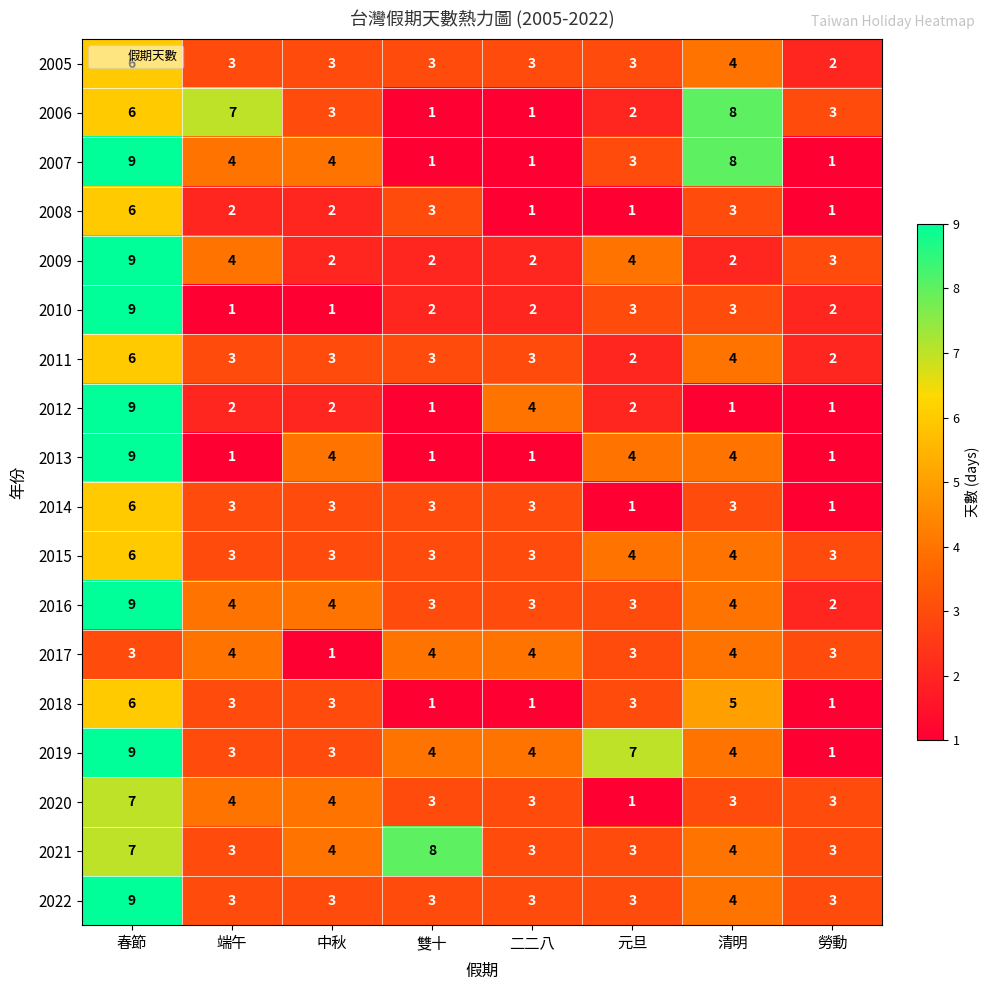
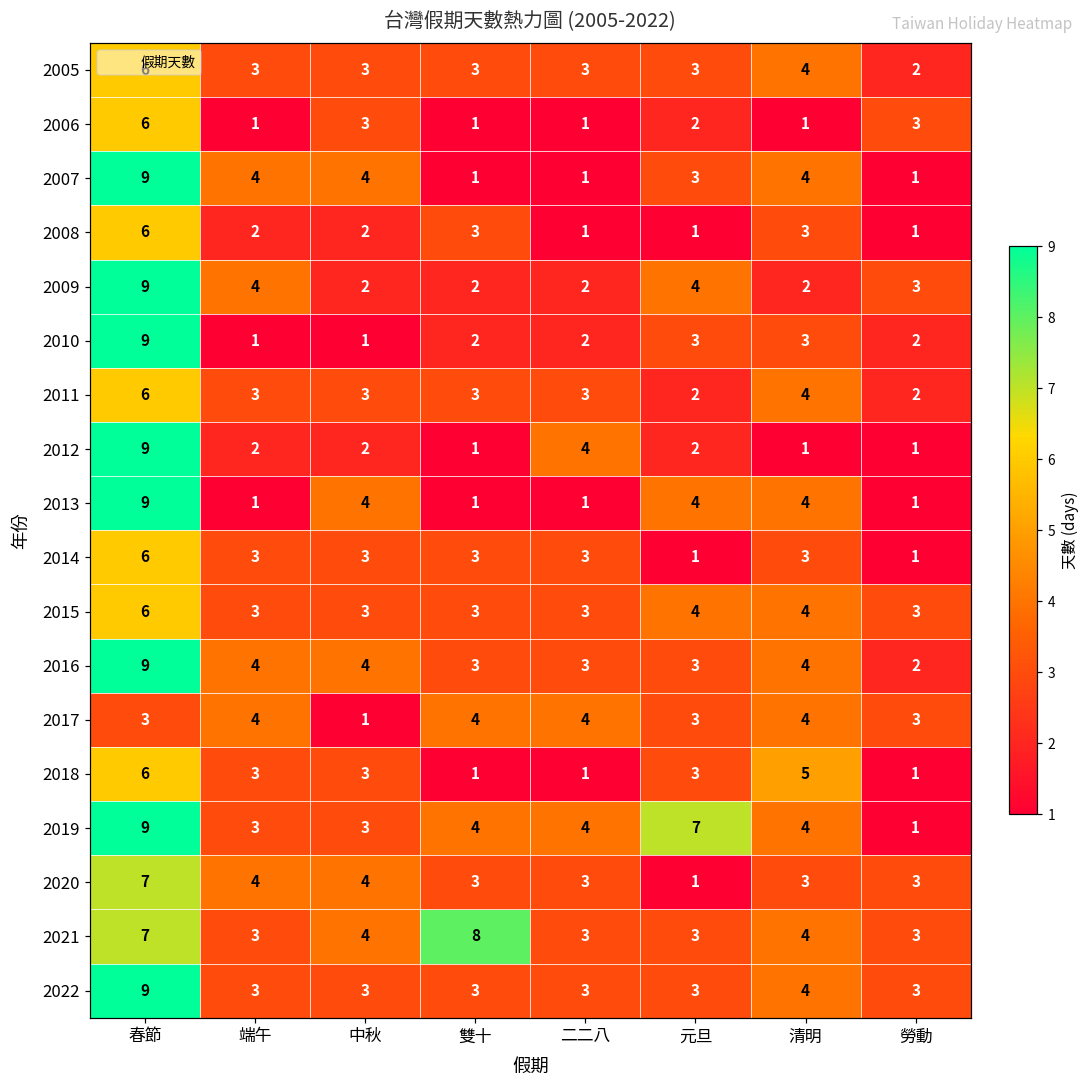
  {
    "2005": {
      "端午": 3,
      "中秋": 3,
      "雙十": 3,
      "二二八": 3,
      "元旦": 3,
      "清明": 4,
      "勞動": 2
    },
    "2006": {
      "春節": 6,
-     "端午": 7,
+     "端午": 1,
      "中秋": 3,
      "雙十": 1,
      "二二八": 1,
      "元旦": 2,
-     "清明": 8,
+     "清明": 1,
      "勞動": 3
    },
    "2007": {
      "春節": 9,
      "端午": 4,
      "中秋": 4,
      "雙十": 1,
      "二二八": 1,
      "元旦": 3,
-     "清明": 8,
+     "清明": 4,
      "勞動": 1
    },
    "2008": {
      "春節": 6,
      "端午": 2,
      "中秋": 2,
      "雙十": 3,
      "二二八": 1,
      "元旦": 1,
      "清明": 3,
      "勞動": 1
    },
    "2009": {
      "春節": 9,
      "端午": 4,
      "中秋": 2,
      "雙十": 2,
      "二二八": 2,
      "元旦": 4,
      "清明": 2,
      "勞動": 3
    },
    "2010": {
      "春節": 9,
      "端午": 1,
      "中秋": 1,
      "雙十": 2,
      "二二八": 2,
      "元旦": 3,
      "清明": 3,
      "勞動": 2
    },
    "2011": {
      "春節": 6,
      "端午": 3,
      "中秋": 3,
      "雙十": 3,
      "二二八": 3,
      "元旦": 2,
      "清明": 4,
      "勞動": 2
    },
    "2012": {
      "春節": 9,
      "端午": 2,
      "中秋": 2,
      "雙十": 1,
      "二二八": 4,
      "元旦": 2,
      "清明": 1,
      "勞動": 1
    },
    "2013": {
      "春節": 9,
      "端午": 1,
      "中秋": 4,
      "雙十": 1,
      "二二八": 1,
      "元旦": 4,
      "清明": 4,
      "勞動": 1
    },
    "2014": {
      "春節": 6,
      "端午": 3,
      "中秋": 3,
      "雙十": 3,
      "二二八": 3,
      "元旦": 1,
      "清明": 3,
      "勞動": 1
    },
    "2015": {
      "春節": 6,
      "端午": 3,
      "中秋": 3,
      "雙十": 3,
      "二二八": 3,
      "元旦": 4,
      "清明": 4,
      "勞動": 3
    },
    "2016": {
      "春節": 9,
      "端午": 4,
      "中秋": 4,
      "雙十": 3,
      "二二八": 3,
      "元旦": 3,
      "清明": 4,
      "勞動": 2
    },
    "2017": {
      "春節": 3,
      "端午": 4,
      "中秋": 1,
      "雙十": 4,
      "二二八": 4,
      "元旦": 3,
      "清明": 4,
      "勞動": 3
    },
    "2018": {
      "春節": 6,
      "端午": 3,
      "中秋": 3,
      "雙十": 1,
      "二二八": 1,
      "元旦": 3,
      "清明": 5,
      "勞動": 1
    },
    "2019": {
      "春節": 9,
      "端午": 3,
      "中秋": 3,
      "雙十": 4,
      "二二八": 4,
      "元旦": 7,
      "清明": 4,
      "勞動": 1
    },
    "2020": {
      "春節": 7,
      "端午": 4,
      "中秋": 4,
      "雙十": 3,
      "二二八": 3,
      "元旦": 1,
      "清明": 3,
      "勞動": 3
    },
    "2021": {
      "春節": 7,
      "端午": 3,
      "中秋": 4,
      "雙十": 8,
      "二二八": 3,
      "元旦": 3,
      "清明": 4,
      "勞動": 3
    },
    "2022": {
      "春節": 9,
      "端午": 3,
      "中秋": 3,
      "雙十": 3,
      "二二八": 3,
      "元旦": 3,
      "清明": 4,
      "勞動": 3
    }
  }
